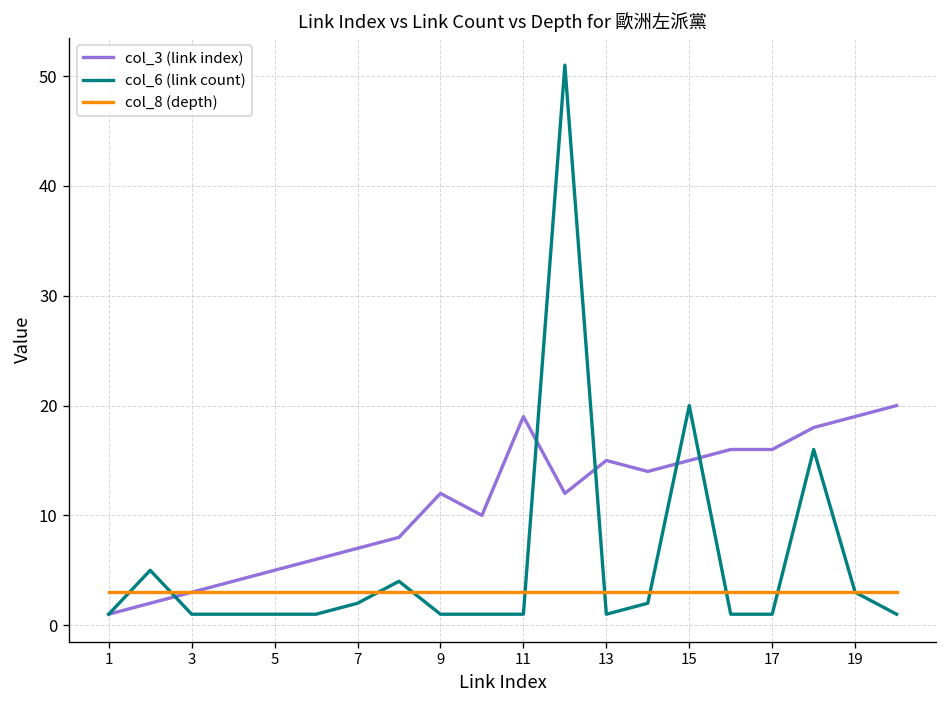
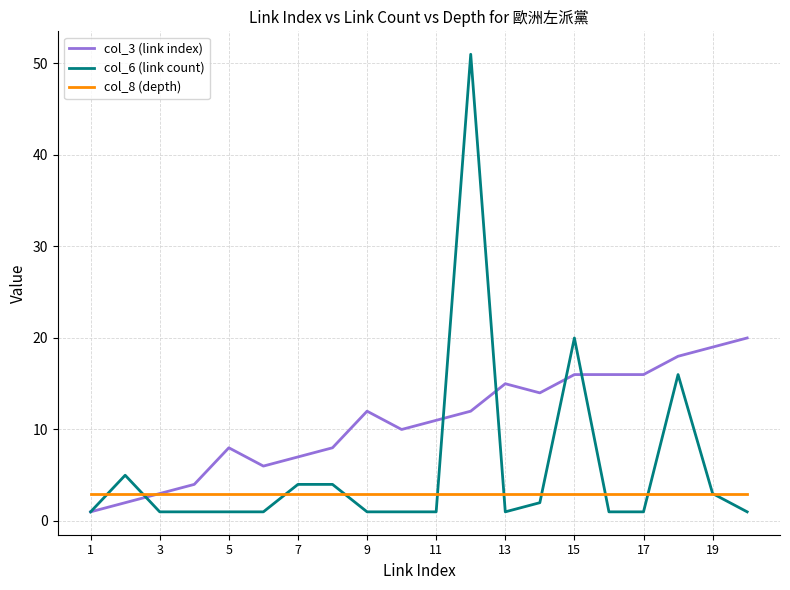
  {
    "col_3 (link index)": {
-     "5": 5,
+     "5": 8,
      "7": 7,
      "9": 12,
-     "11": 19,
+     "11": 11,
      "13": 15,
-     "15": 15,
+     "15": 16,
      "17": 16,
      "19": 19
    },
    "col_6 (link count)": {
      "3": 1,
      "5": 1,
-     "7": 2,
+     "7": 4,
      "9": 1,
      "11": 1,
      "13": 1,
      "15": 20,
      "17": 1
    },
    "col_8 (depth)": {
      "1": 3,
      "5": 3,
      "7": 3,
      "9": 3,
      "11": 3,
      "13": 3,
      "15": 3,
      "17": 3
    }
  }
